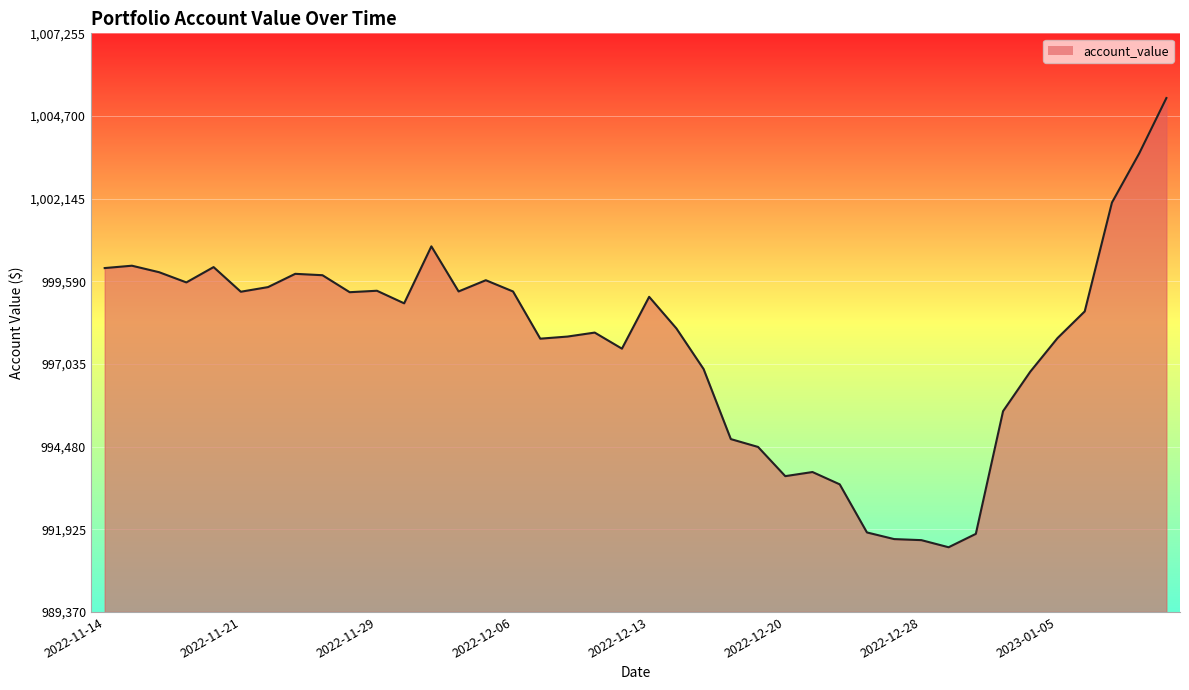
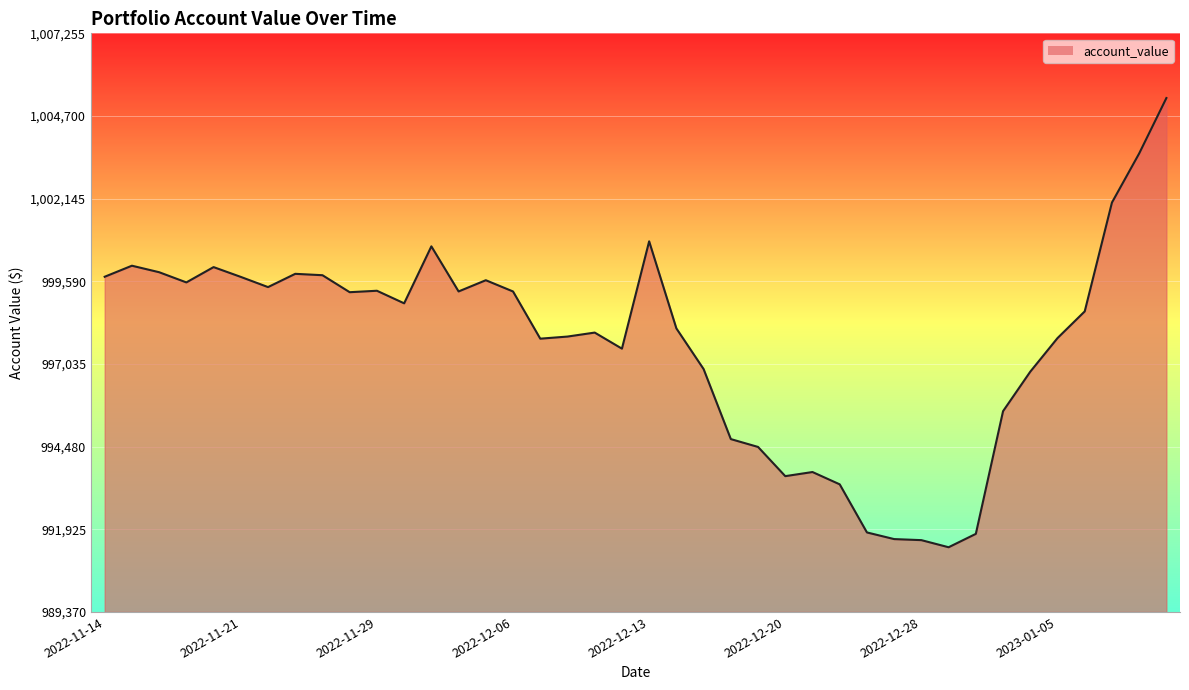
  {
-   "2022-11-14": "1,000,000",
-   "2022-11-21": "999,300",
+   "2022-11-14": "999,700",
+   "2022-11-21": "999,700",
    "2022-11-29": "999,300",
    "2022-12-06": "999,300",
-   "2022-12-13": "999,100",
+   "2022-12-13": "1,000,800",
    "2022-12-20": "993,600",
    "2022-12-28": "991,600",
    "2023-01-05": "997,800"
  }
